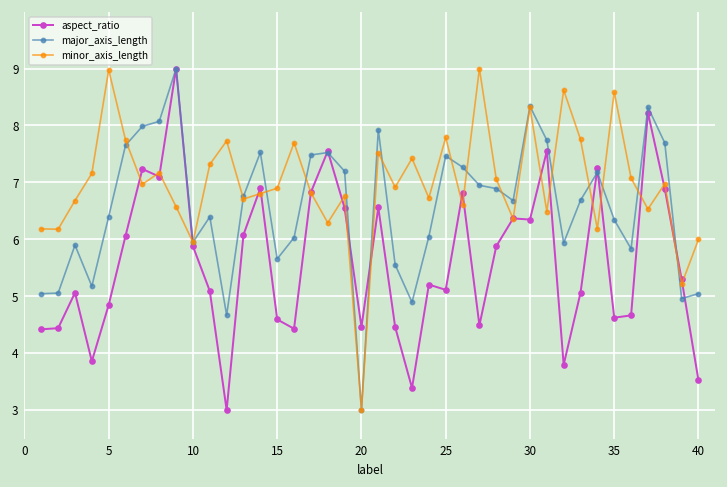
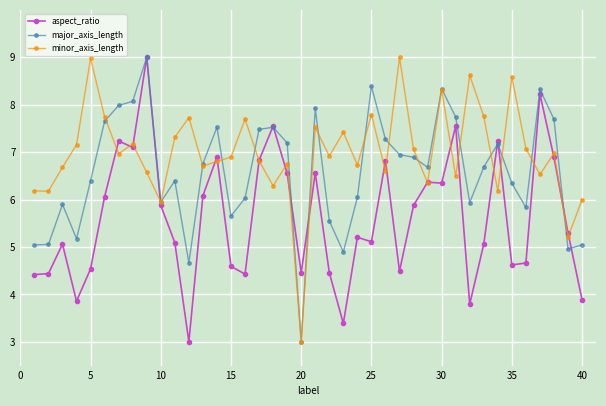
  {
    "aspect_ratio": {
-     "5": 4.8,
+     "5": 4.5,
      "10": 5.9,
      "15": 4.6,
      "20": 4.5,
      "25": 5.1,
      "30": 6.3,
      "35": 4.6,
-     "40": 3.5
+     "40": 3.9
    },
    "major_axis_length": {
      "5": 6.4,
      "15": 5.7,
-     "25": 7.5,
+     "25": 8.4,
      "35": 6.3,
      "40": 5.0
    },
    "minor_axis_length": {
      "5": 9.0,
      "15": 6.9,
      "25": 7.8,
      "35": 8.6,
      "40": 6.0
    }
  }
